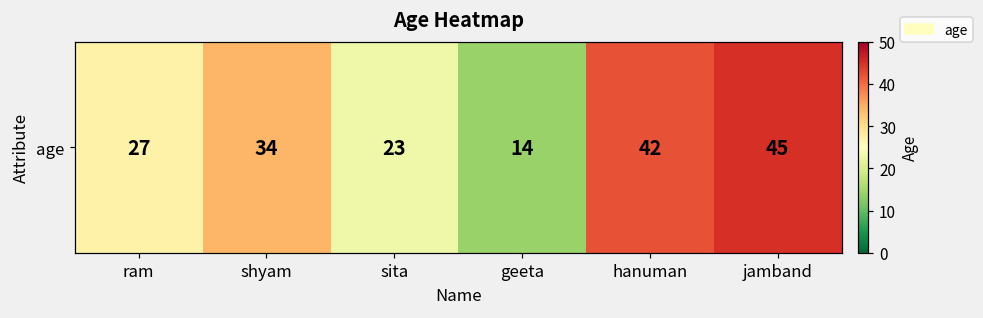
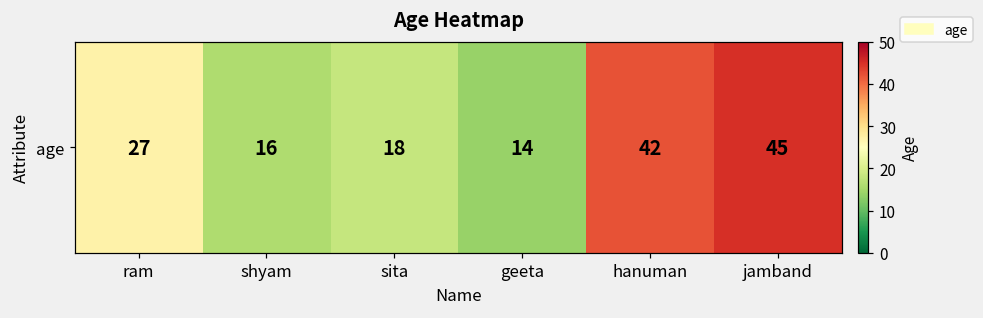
  {
    "age": {
      "ram": 27,
-     "shyam": 34,
-     "sita": 23,
+     "shyam": 16,
+     "sita": 18,
      "geeta": 14,
      "hanuman": 42,
      "jamband": 45
    }
  }
